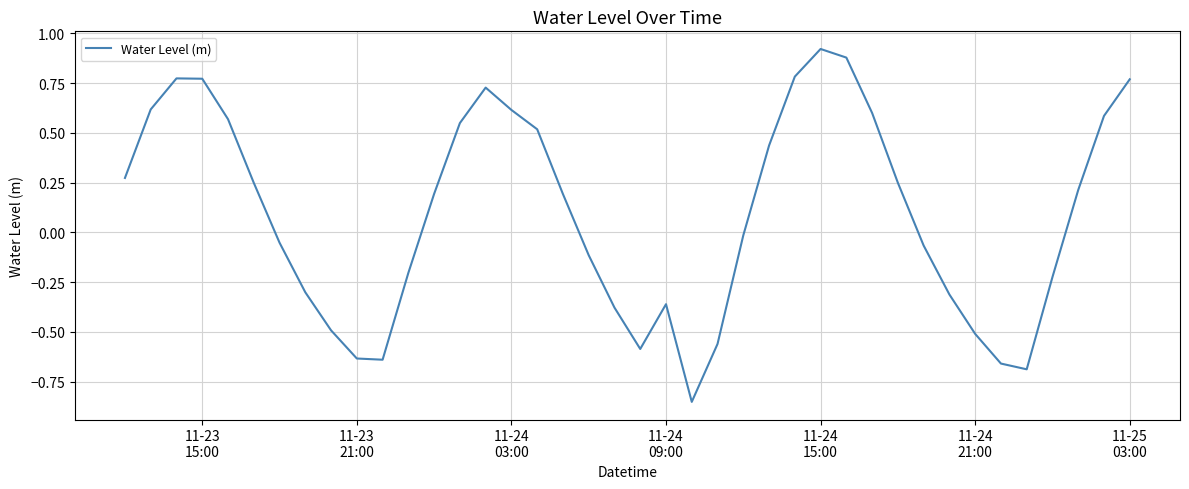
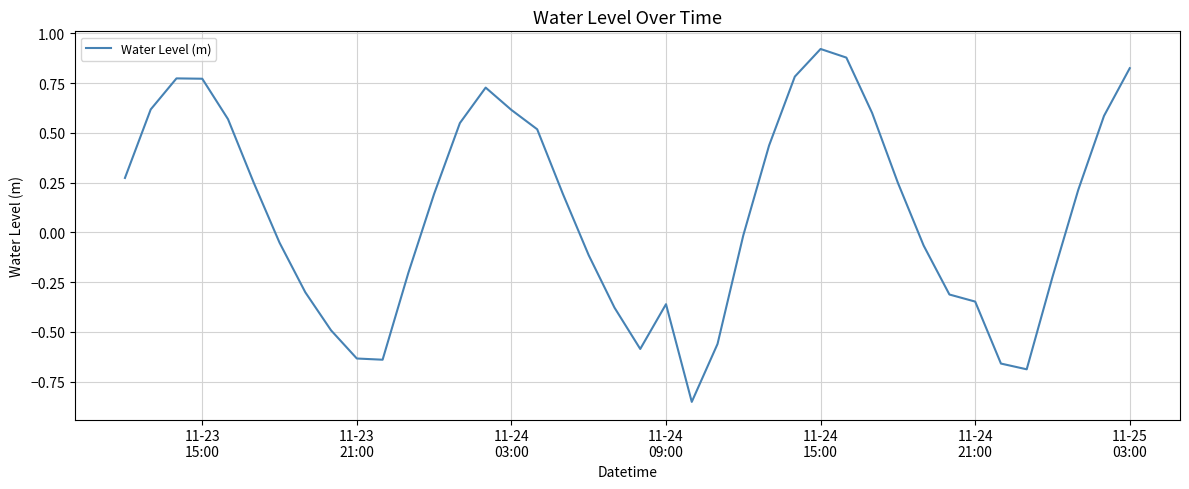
  {
    "11-23 15:00": 0.77,
    "11-23 21:00": -0.63,
    "11-24 03:00": 0.62,
    "11-24 09:00": -0.36,
    "11-24 15:00": 0.92,
-   "11-24 21:00": -0.51,
-   "11-25 03:00": 0.77
+   "11-24 21:00": -0.35,
+   "11-25 03:00": 0.83
  }
